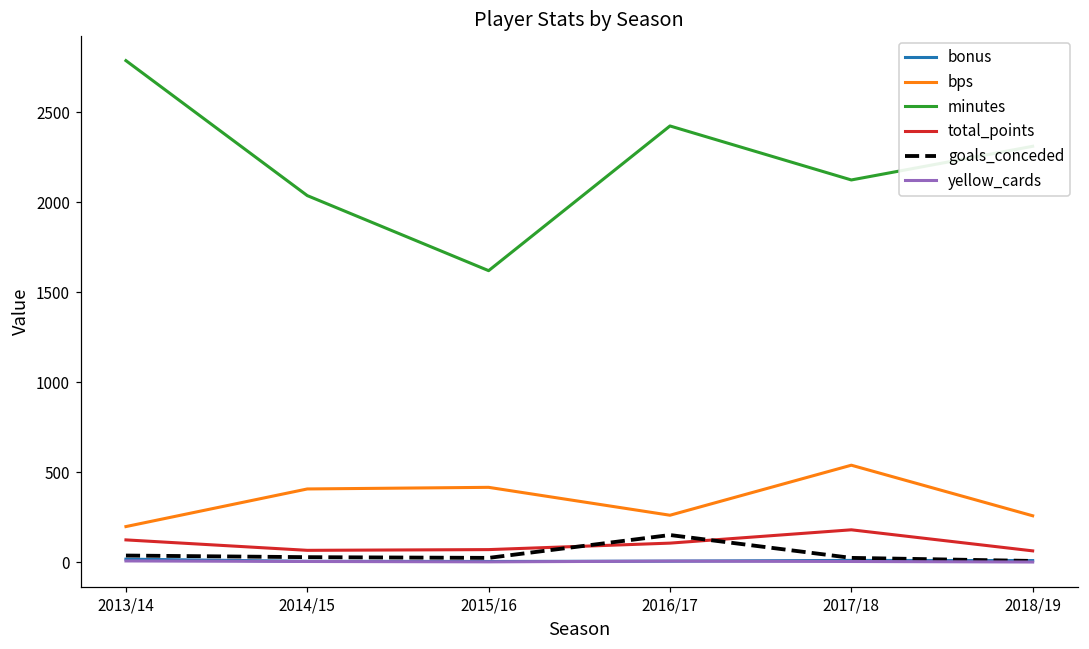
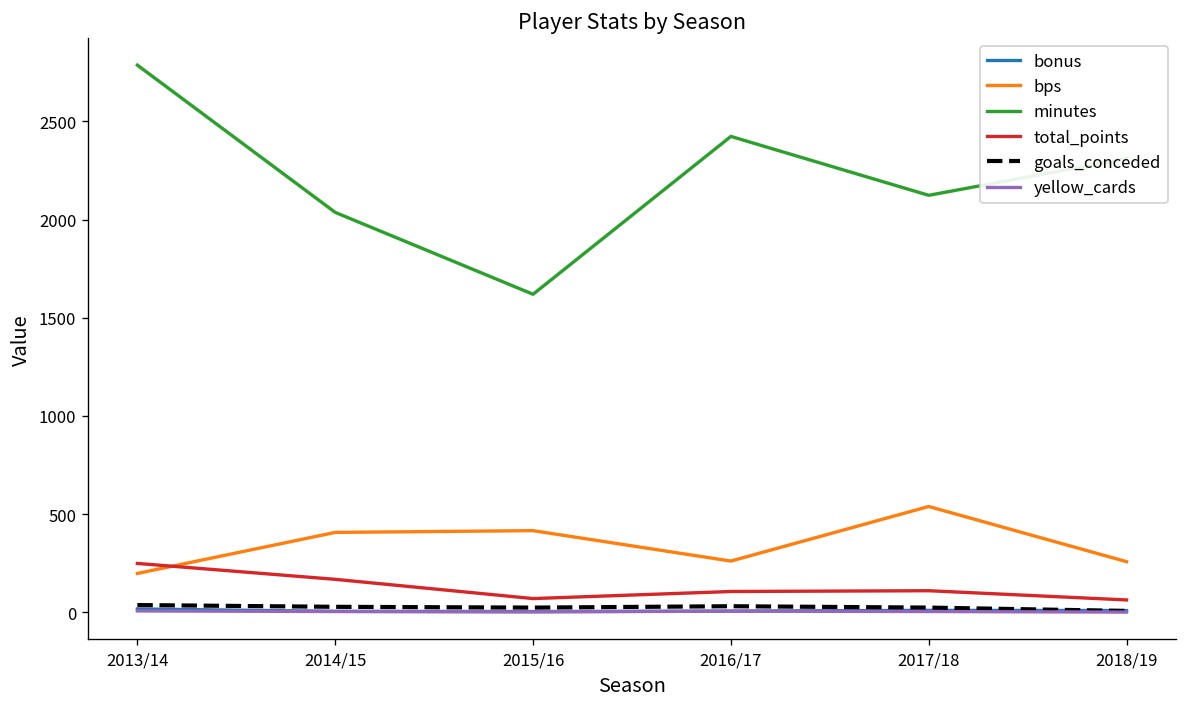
  {
    "bps": {
      "2013/14": 200,
      "2014/15": 410,
      "2015/16": 420,
      "2016/17": 260,
      "2017/18": 540,
      "2018/19": 260
    },
    "minutes": {
      "2013/14": 2790,
      "2014/15": 2040,
      "2015/16": 1620,
      "2016/17": 2420,
      "2017/18": 2120
    },
    "total_points": {
-     "2013/14": 120,
-     "2014/15": 70,
+     "2013/14": 250,
+     "2014/15": 170,
      "2015/16": 70,
      "2016/17": 110,
-     "2017/18": 180,
+     "2017/18": 110,
      "2018/19": 60
    },
    "goals_conceded": {
      "2013/14": 40,
      "2014/15": 30,
      "2015/16": 20,
-     "2016/17": 150
+     "2016/17": 30
    }
  }
